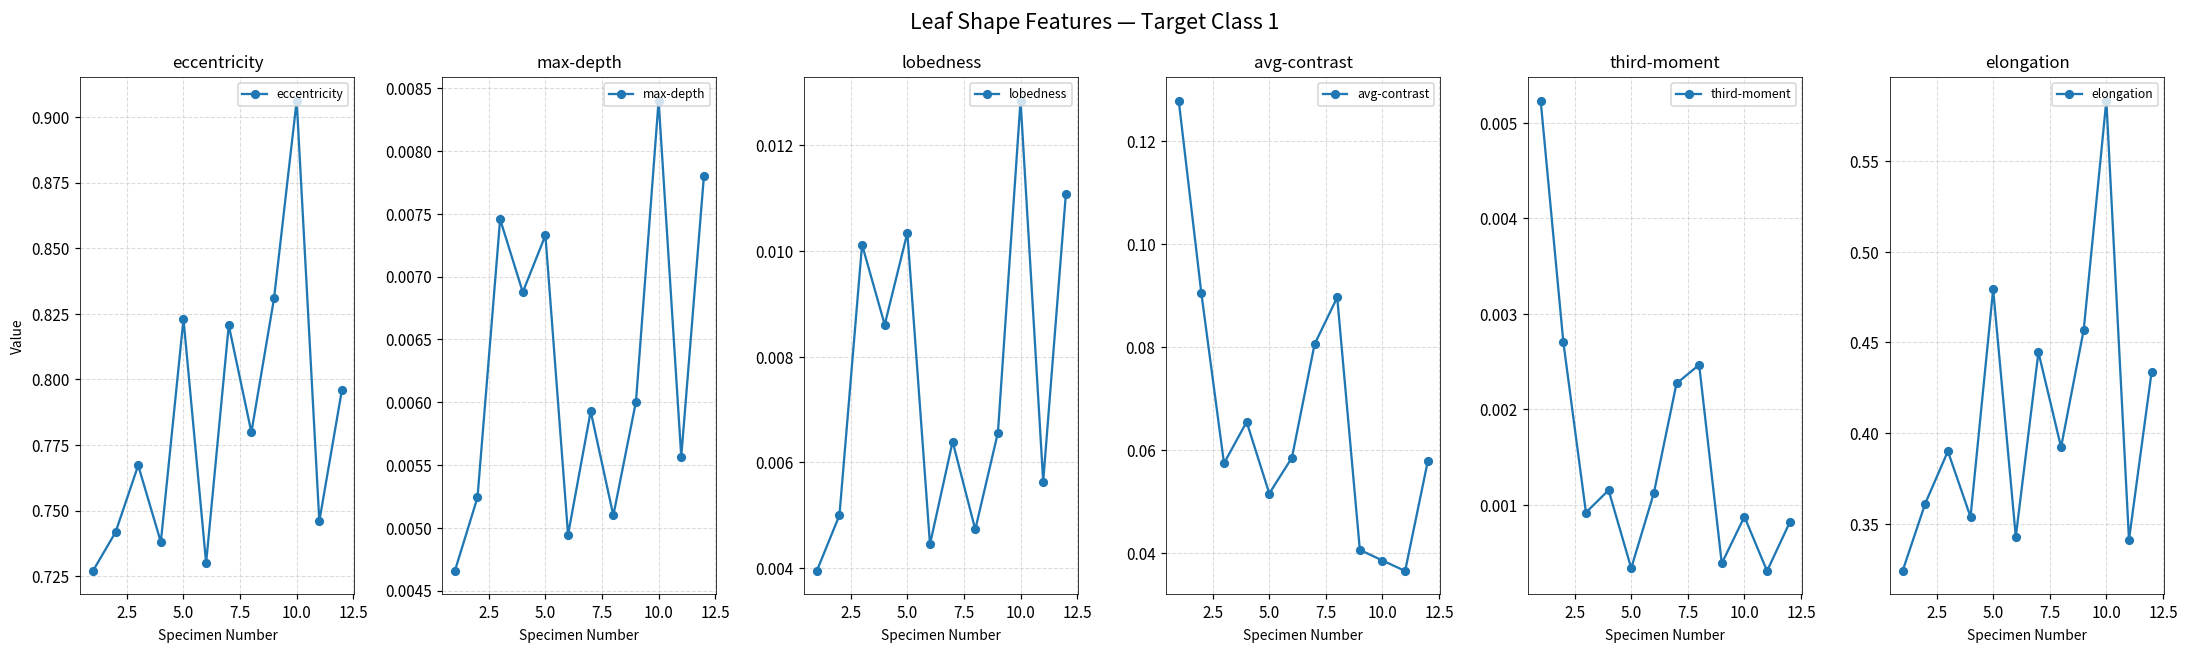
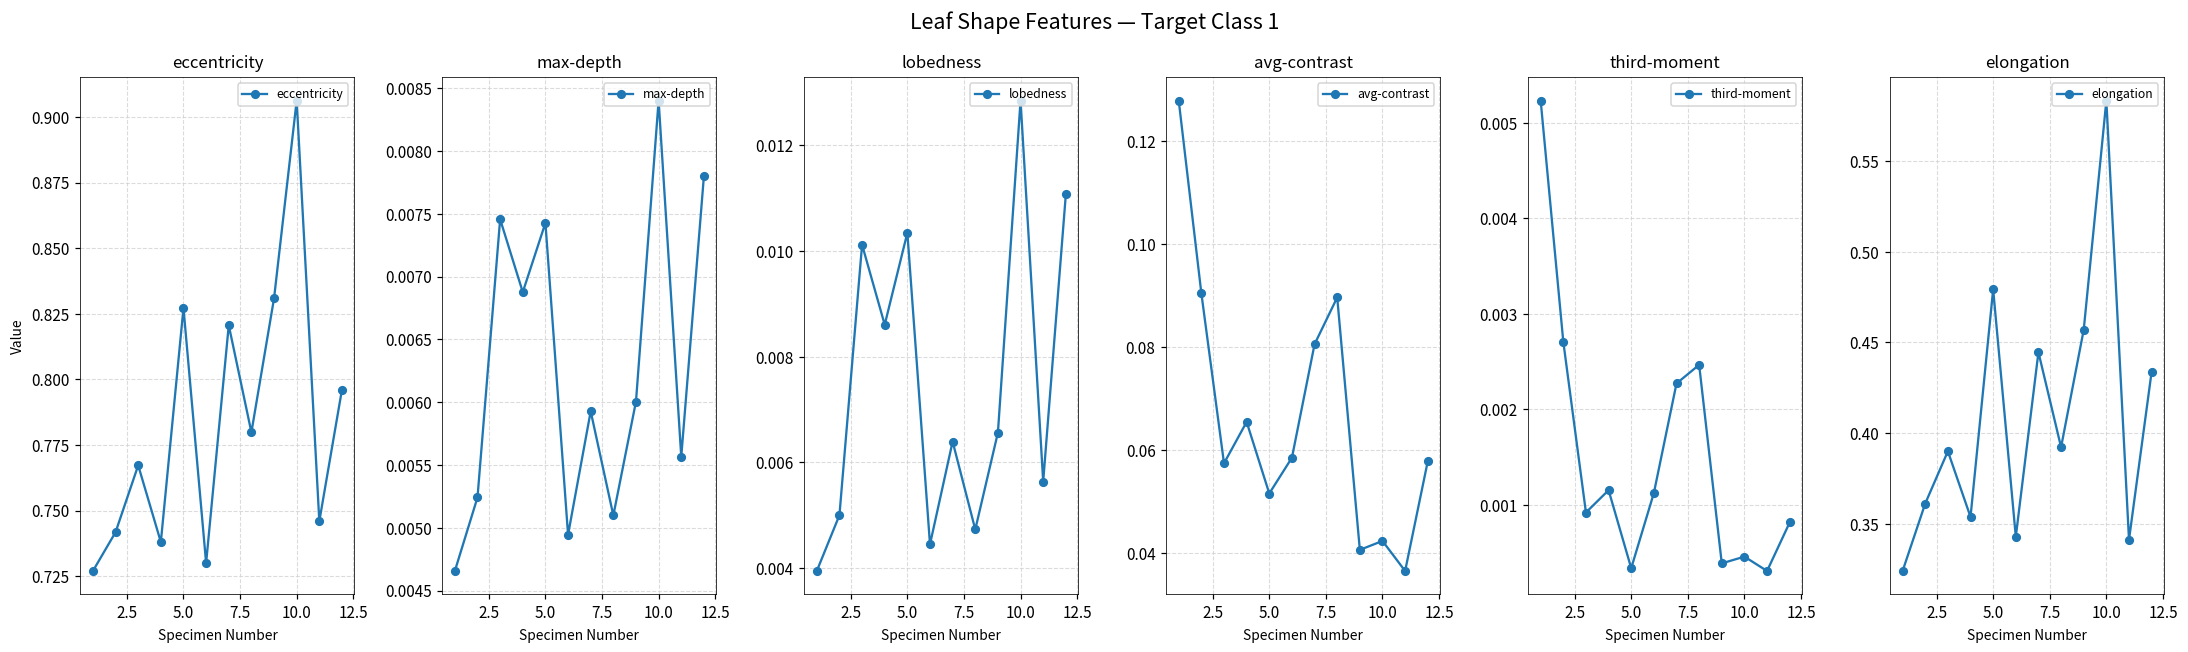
  {
    "eccentricity": {
-     "5.0": 0.823
+     "5.0": 0.827
    },
    "max-depth": {
-     "5.0": 0.00733
+     "5.0": 0.00743
    },
    "lobedness": {
      "5.0": 0.0103
    },
    "avg-contrast": {
      "5.0": 0.052,
-     "10.0": 0.039
+     "10.0": 0.042
    },
    "third-moment": {
      "5.0": 0.0003,
-     "10.0": 0.0009
+     "10.0": 0.0005
    },
    "elongation": {
      "5.0": 0.479
    }
  }
